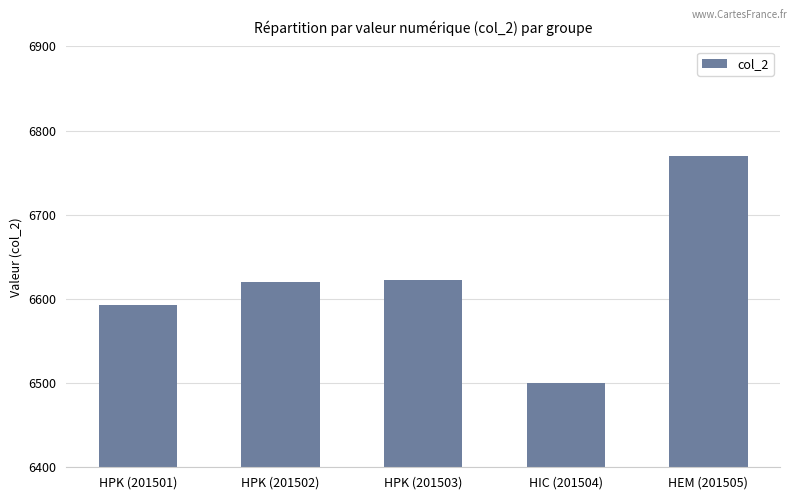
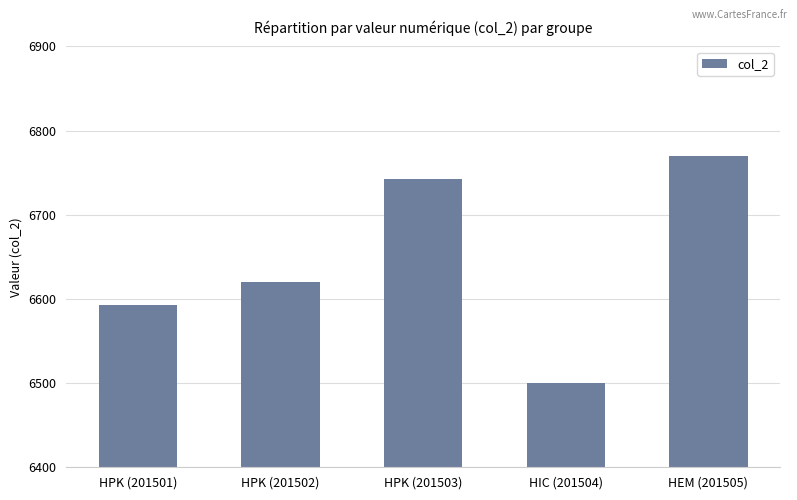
  {
    "HPK (201501)": 6590,
    "HPK (201502)": 6620,
-   "HPK (201503)": 6620,
+   "HPK (201503)": 6740,
    "HIC (201504)": 6500,
    "HEM (201505)": 6770
  }
